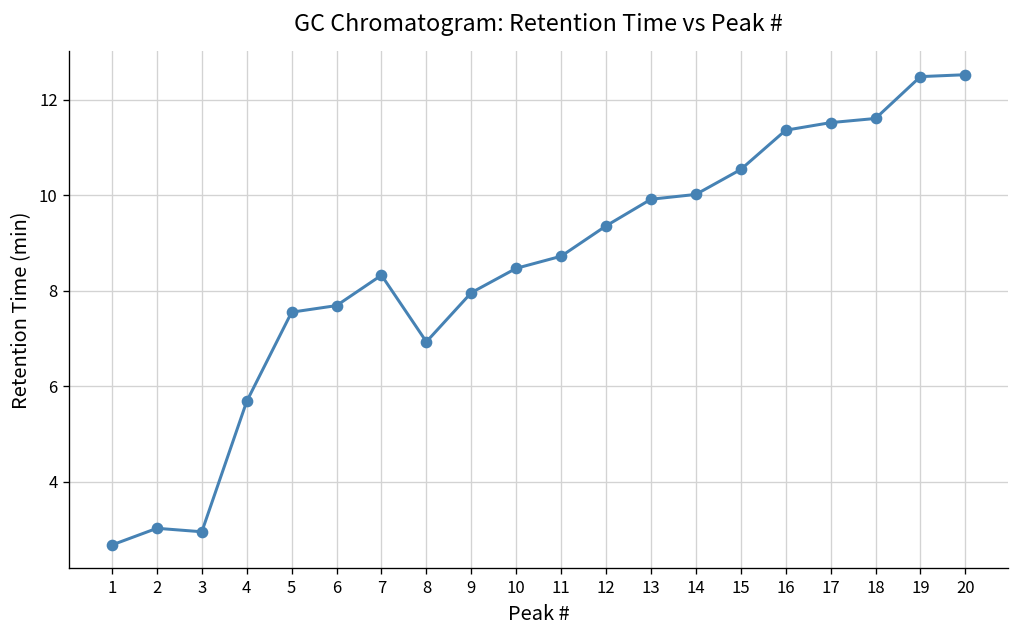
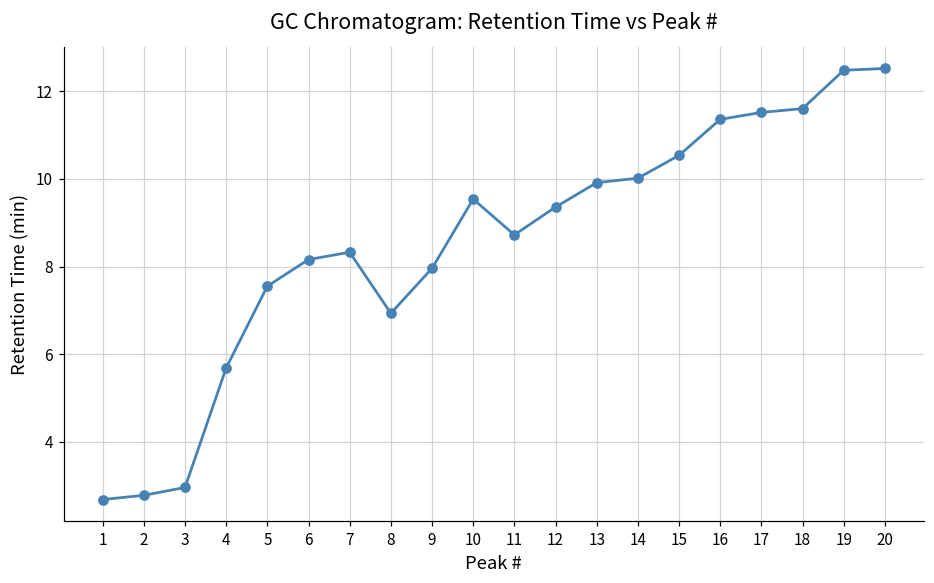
  {
    "1": 2.7,
-   "2": 3.0,
+   "2": 2.8,
    "3": 3.0,
    "4": 5.7,
    "5": 7.6,
-   "6": 7.7,
+   "6": 8.2,
    "7": 8.3,
    "8": 6.9,
    "9": 8.0,
-   "10": 8.5,
+   "10": 9.5,
    "11": 8.7,
    "12": 9.4,
    "13": 9.9,
    "14": 10.0,
    "15": 10.5,
    "16": 11.4,
    "17": 11.5,
    "18": 11.6,
    "19": 12.5,
    "20": 12.5
  }
